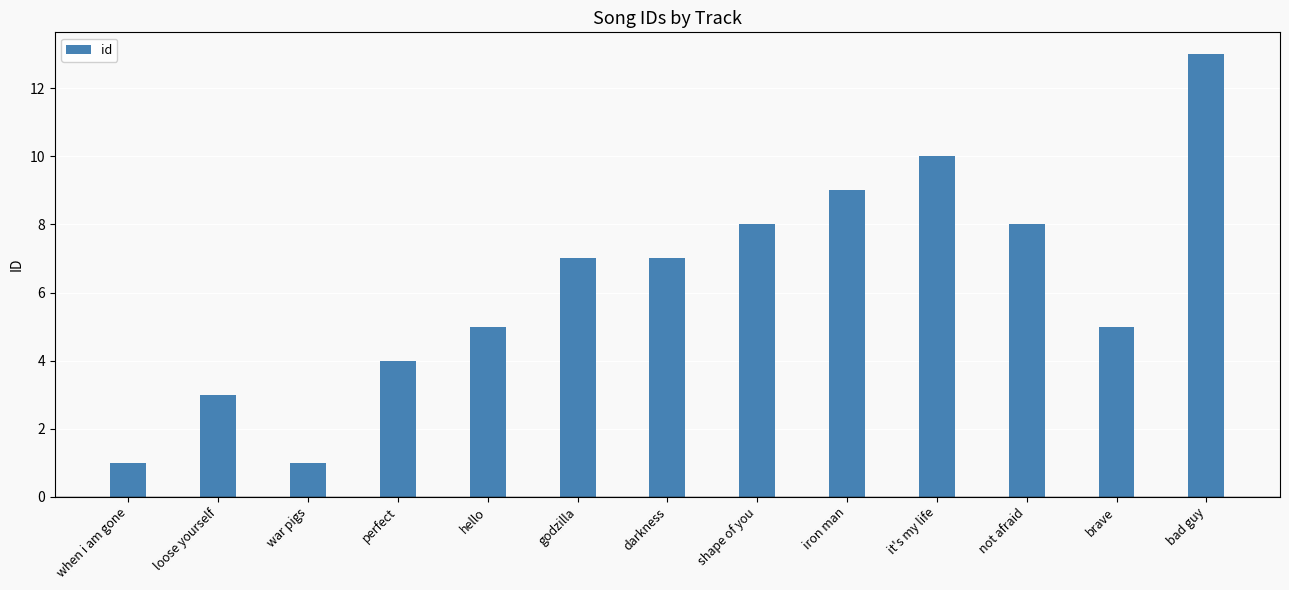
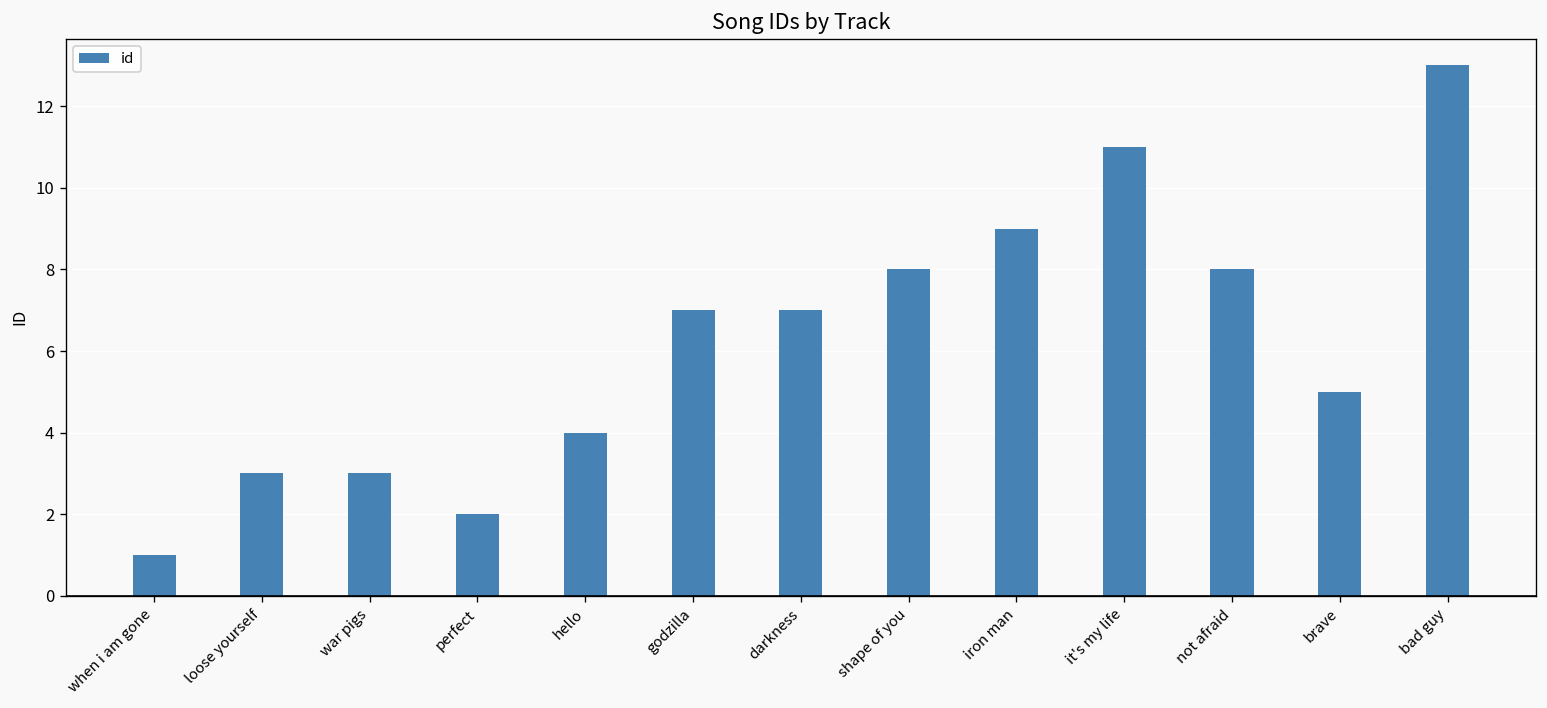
  {
    "when i am gone": 1,
    "loose yourself": 3,
-   "war pigs": 1,
-   "perfect": 4,
-   "hello": 5,
+   "war pigs": 3,
+   "perfect": 2,
+   "hello": 4,
    "godzilla": 7,
    "darkness": 7,
    "shape of you": 8,
    "iron man": 9,
-   "it's my life": 10,
+   "it's my life": 11,
    "not afraid": 8,
    "brave": 5,
    "bad guy": 13
  }
